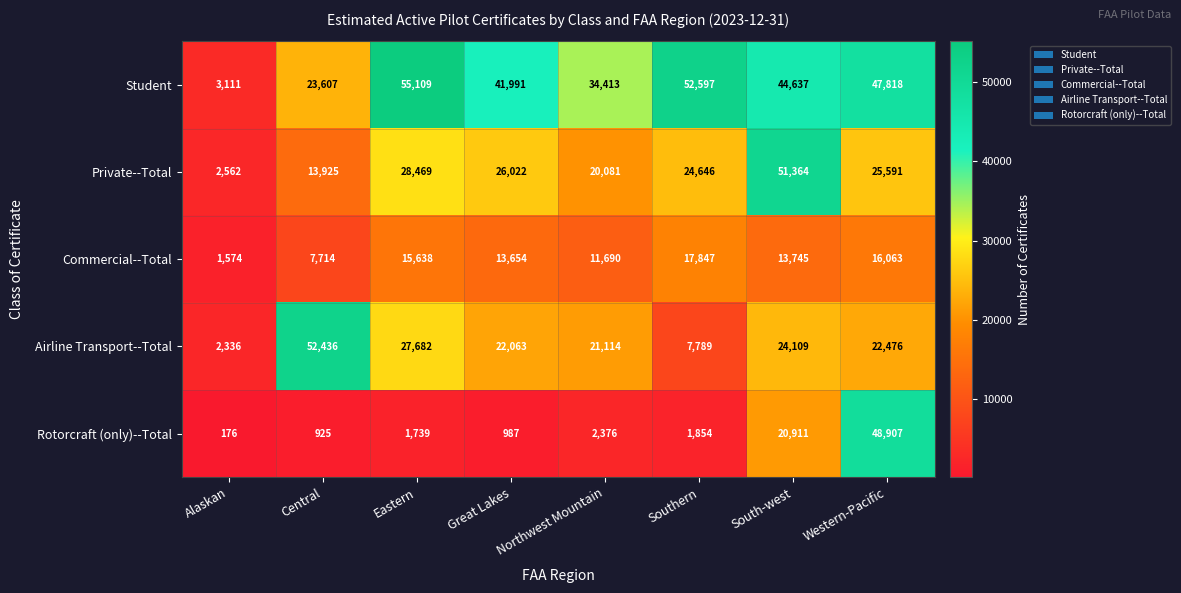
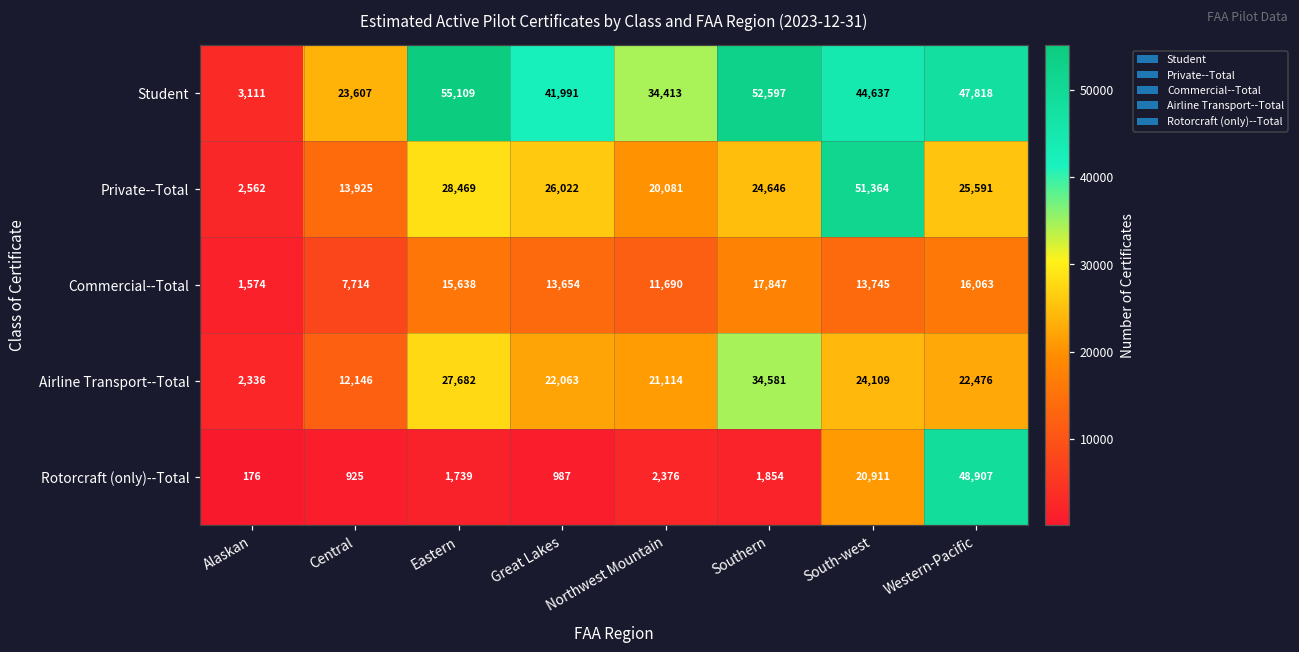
  {
    "Student": {
      "Alaskan": "3,111",
      "Central": "23,607",
      "Eastern": "55,109",
      "Great Lakes": "41,991",
      "Northwest Mountain": "34,413",
      "Southern": "52,597",
      "South-west": "44,637",
      "Western-Pacific": "47,818"
    },
    "Private--Total": {
      "Alaskan": "2,562",
      "Central": "13,925",
      "Eastern": "28,469",
      "Great Lakes": "26,022",
      "Northwest Mountain": "20,081",
      "Southern": "24,646",
      "South-west": "51,364",
      "Western-Pacific": "25,591"
    },
    "Commercial--Total": {
      "Alaskan": "1,574",
      "Central": "7,714",
      "Eastern": "15,638",
      "Great Lakes": "13,654",
      "Northwest Mountain": "11,690",
      "Southern": "17,847",
      "South-west": "13,745",
      "Western-Pacific": "16,063"
    },
    "Airline Transport--Total": {
      "Alaskan": "2,336",
-     "Central": "52,436",
+     "Central": "12,146",
      "Eastern": "27,682",
      "Great Lakes": "22,063",
      "Northwest Mountain": "21,114",
-     "Southern": "7,789",
+     "Southern": "34,581",
      "South-west": "24,109",
      "Western-Pacific": "22,476"
    },
    "Rotorcraft (only)--Total": {
      "Alaskan": "176",
      "Central": "925",
      "Eastern": "1,739",
      "Great Lakes": "987",
      "Northwest Mountain": "2,376",
      "Southern": "1,854",
      "South-west": "20,911",
      "Western-Pacific": "48,907"
    }
  }
